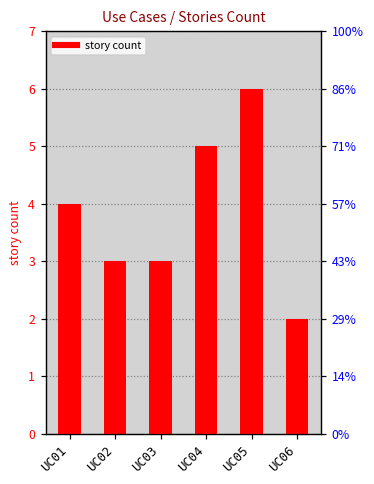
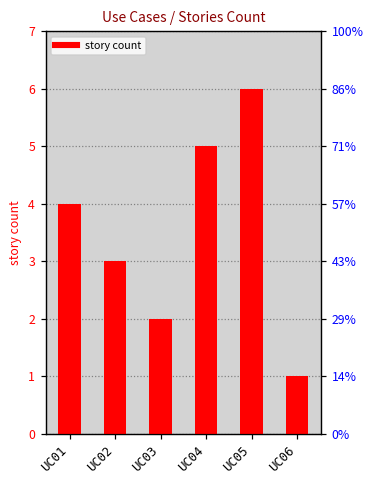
  {
    "UC01": 4,
    "UC02": 3,
-   "UC03": 3,
+   "UC03": 2,
    "UC04": 5,
    "UC05": 6,
-   "UC06": 2
+   "UC06": 1
  }
